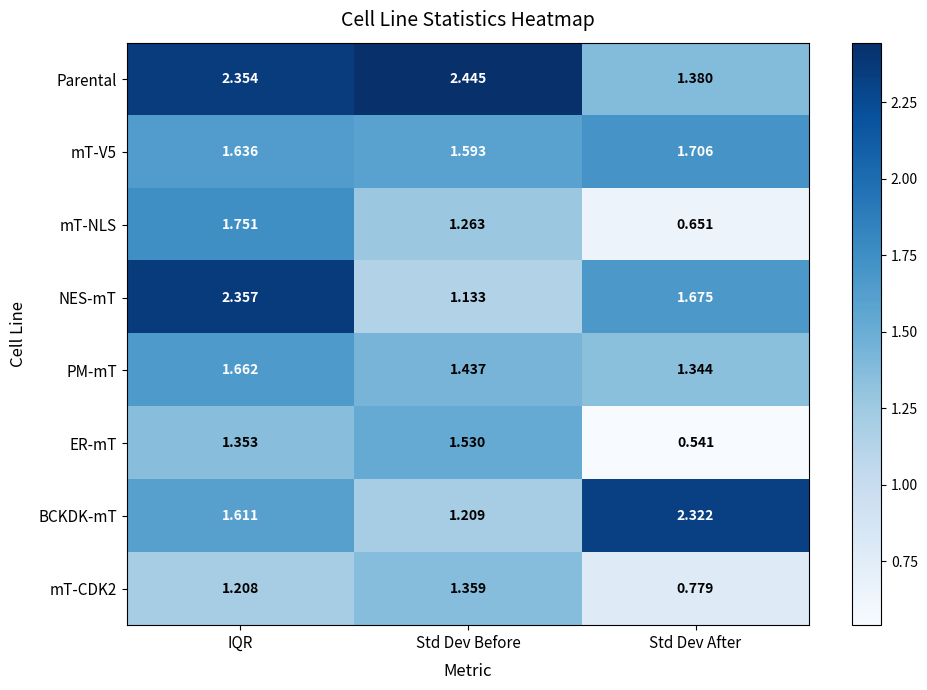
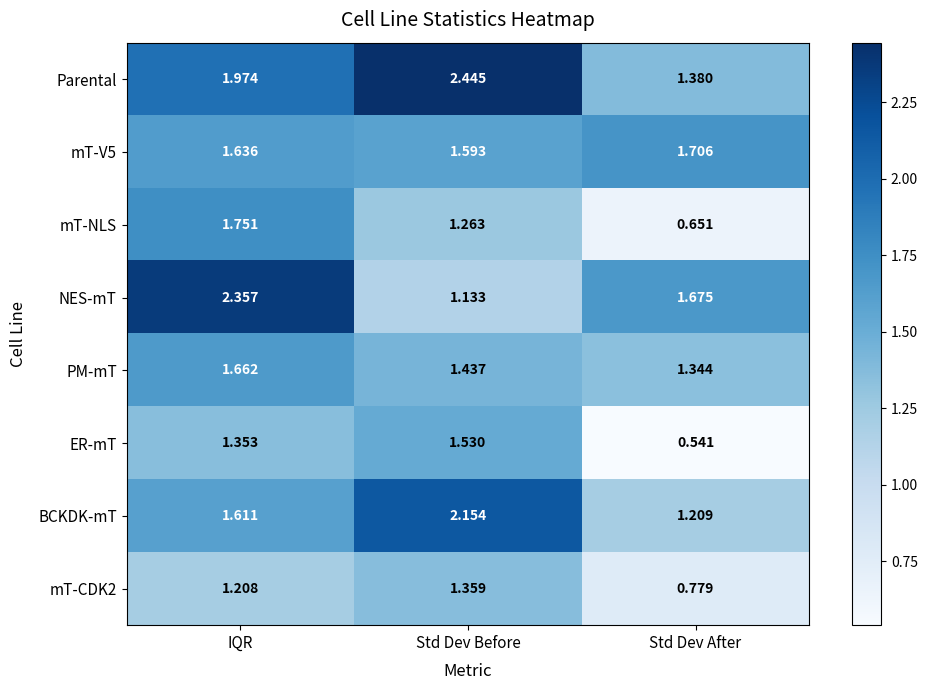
  {
    "Parental": {
-     "IQR": 2.354,
+     "IQR": 1.974,
      "Std Dev Before": 2.445,
      "Std Dev After": 1.380
    },
    "mT-V5": {
      "IQR": 1.636,
      "Std Dev Before": 1.593,
      "Std Dev After": 1.706
    },
    "mT-NLS": {
      "IQR": 1.751,
      "Std Dev Before": 1.263,
      "Std Dev After": 0.651
    },
    "NES-mT": {
      "IQR": 2.357,
      "Std Dev Before": 1.133,
      "Std Dev After": 1.675
    },
    "PM-mT": {
      "IQR": 1.662,
      "Std Dev Before": 1.437,
      "Std Dev After": 1.344
    },
    "ER-mT": {
      "IQR": 1.353,
      "Std Dev Before": 1.530,
      "Std Dev After": 0.541
    },
    "BCKDK-mT": {
      "IQR": 1.611,
-     "Std Dev Before": 1.209,
-     "Std Dev After": 2.322
+     "Std Dev Before": 2.154,
+     "Std Dev After": 1.209
    },
    "mT-CDK2": {
      "IQR": 1.208,
      "Std Dev Before": 1.359,
      "Std Dev After": 0.779
    }
  }
